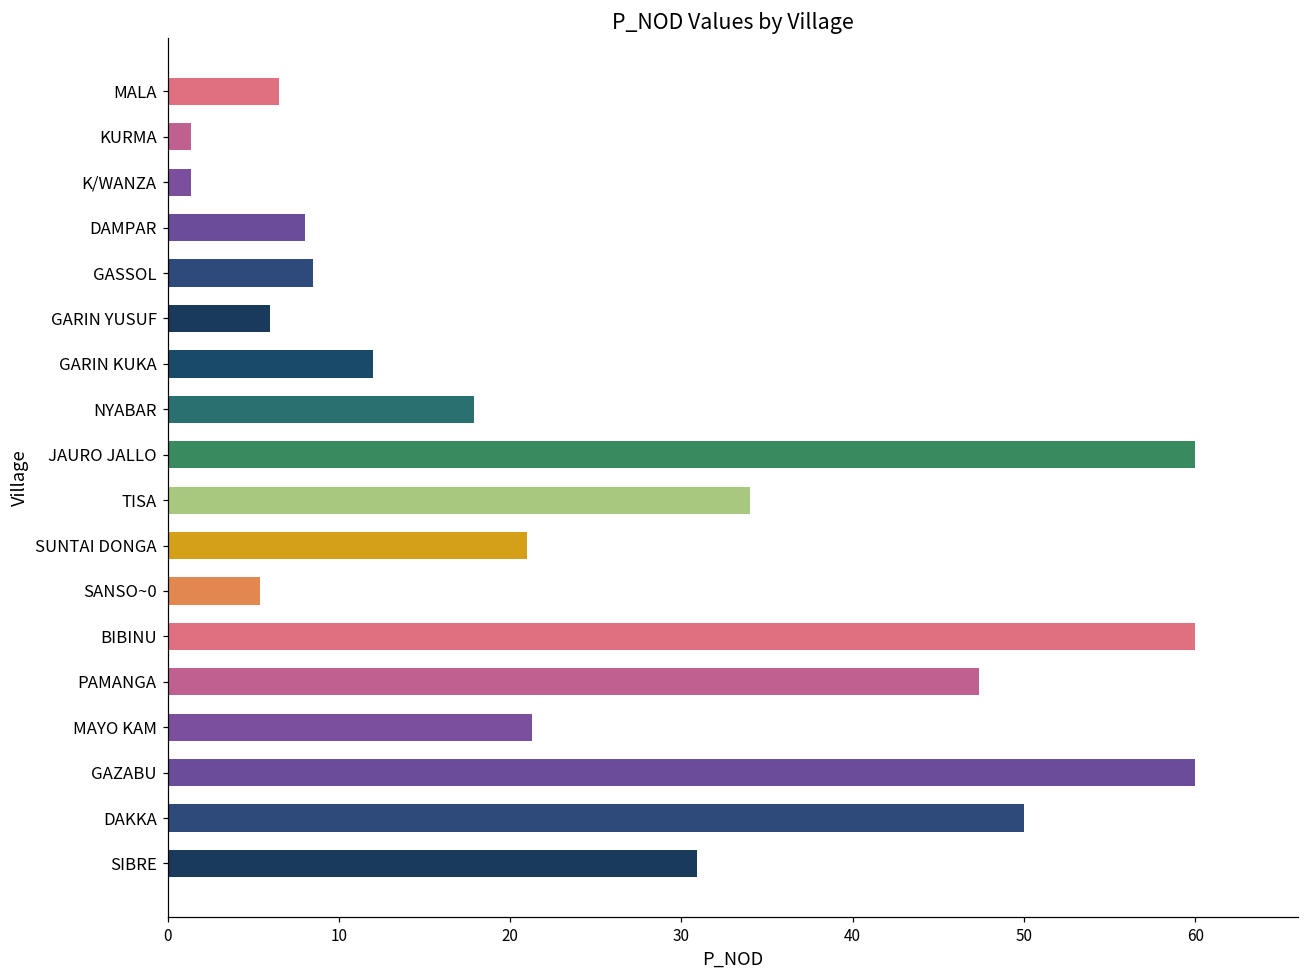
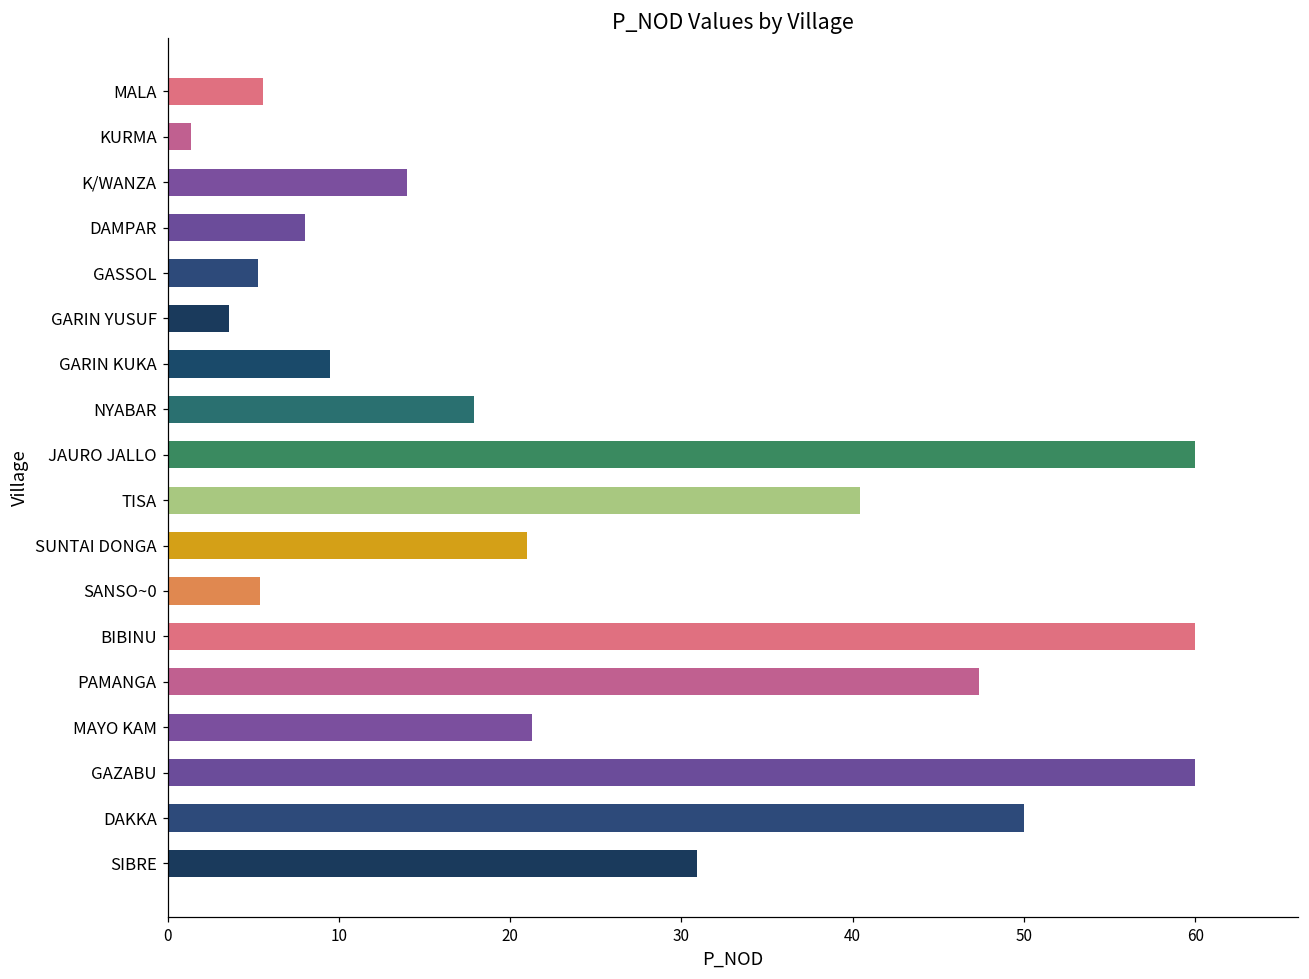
  {
-   "MALA": 6.5,
+   "MALA": 5.6,
    "KURMA": 1.4,
-   "K/WANZA": 1.4,
+   "K/WANZA": 14.0,
    "DAMPAR": 8.0,
-   "GASSOL": 8.5,
-   "GARIN YUSUF": 6.0,
-   "GARIN KUKA": 12.0,
+   "GASSOL": 5.3,
+   "GARIN YUSUF": 3.6,
+   "GARIN KUKA": 9.5,
    "NYABAR": 17.9,
    "JAURO JALLO": 60.0,
-   "TISA": 34.0,
+   "TISA": 40.4,
    "SUNTAI DONGA": 21.0,
    "SANSO~0": 5.4,
    "BIBINU": 60.0,
    "PAMANGA": 47.4,
    "MAYO KAM": 21.3,
    "GAZABU": 60.0,
    "DAKKA": 50.0,
    "SIBRE": 30.9
  }
